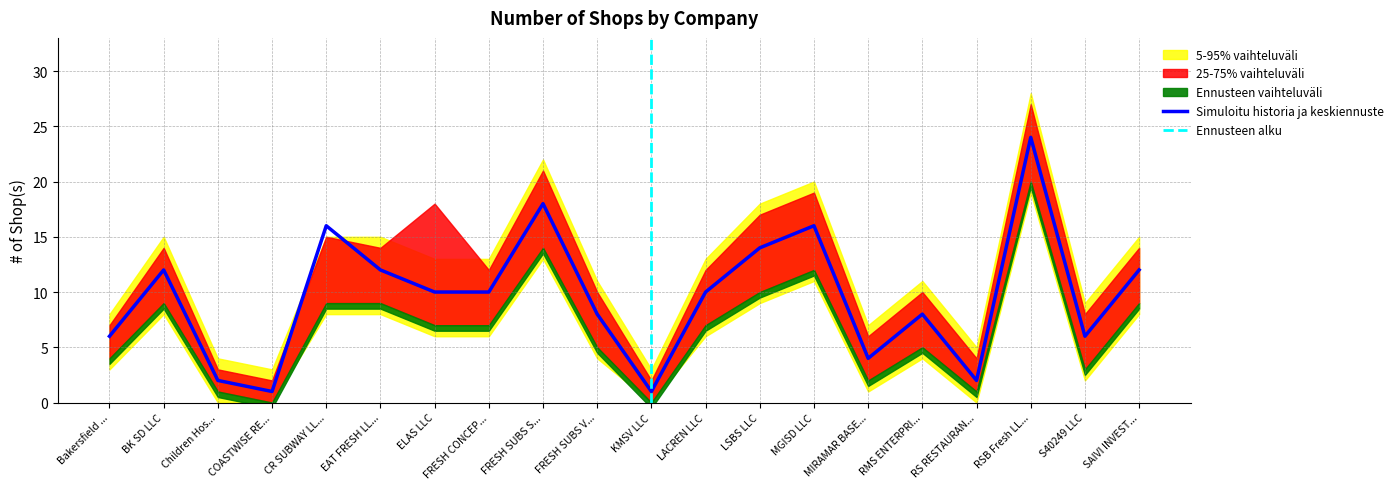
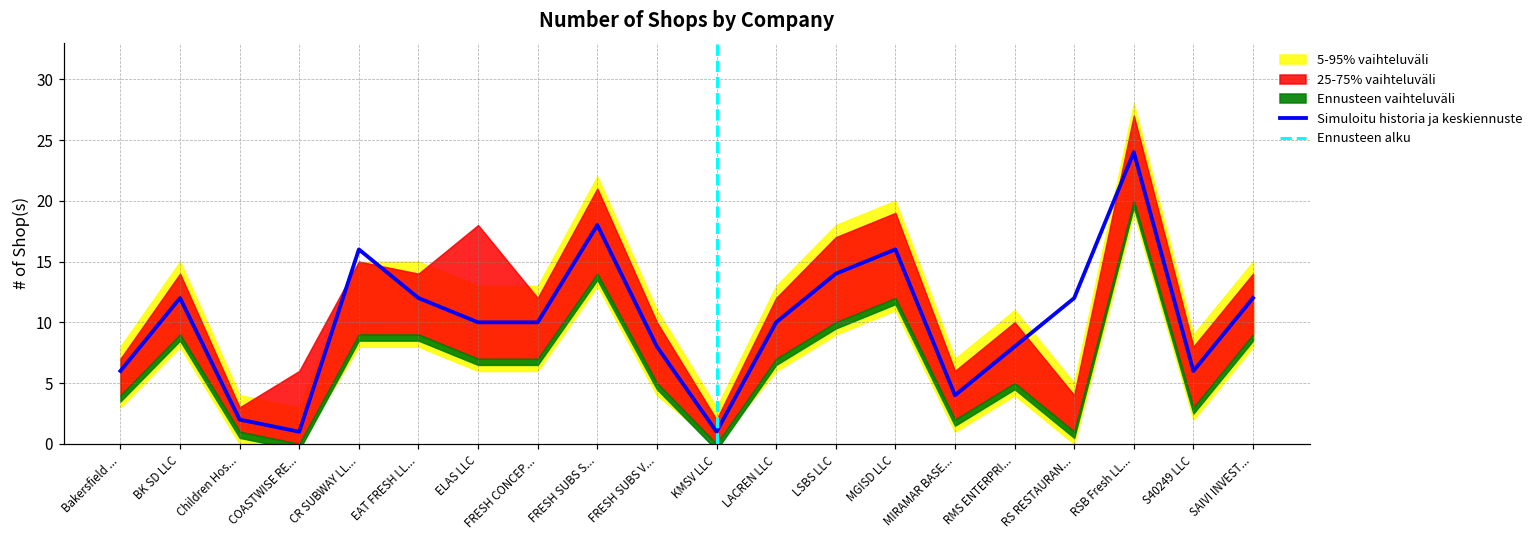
  {
    "Simuloitu historia ja keskiennuste": {
      "Bakersfield ...": 6,
      "BK SD LLC": 12,
      "Children Hos...": 2,
      "COASTWISE RE...": 1,
      "CR SUBWAY LL...": 16,
      "EAT FRESH LL...": 12,
      "ELAS LLC": 10,
      "FRESH CONCEP...": 10,
      "FRESH SUBS S...": 18,
      "FRESH SUBS V...": 8,
      "KMSV LLC": 1,
      "LACREN LLC": 10,
      "LSBS LLC": 14,
      "MGISD LLC": 16,
      "MIRAMAR BASE...": 4,
      "RMS ENTERPRI...": 8,
-     "RS RESTAURAN...": 2,
+     "RS RESTAURAN...": 12,
      "RSB Fresh LL...": 24,
      "S40249 LLC": 6,
      "SAIVI INVEST...": 12
    },
    "25-75% vaihteluväli": {
-     "COASTWISE RE...": 2
+     "COASTWISE RE...": 6
    }
  }
